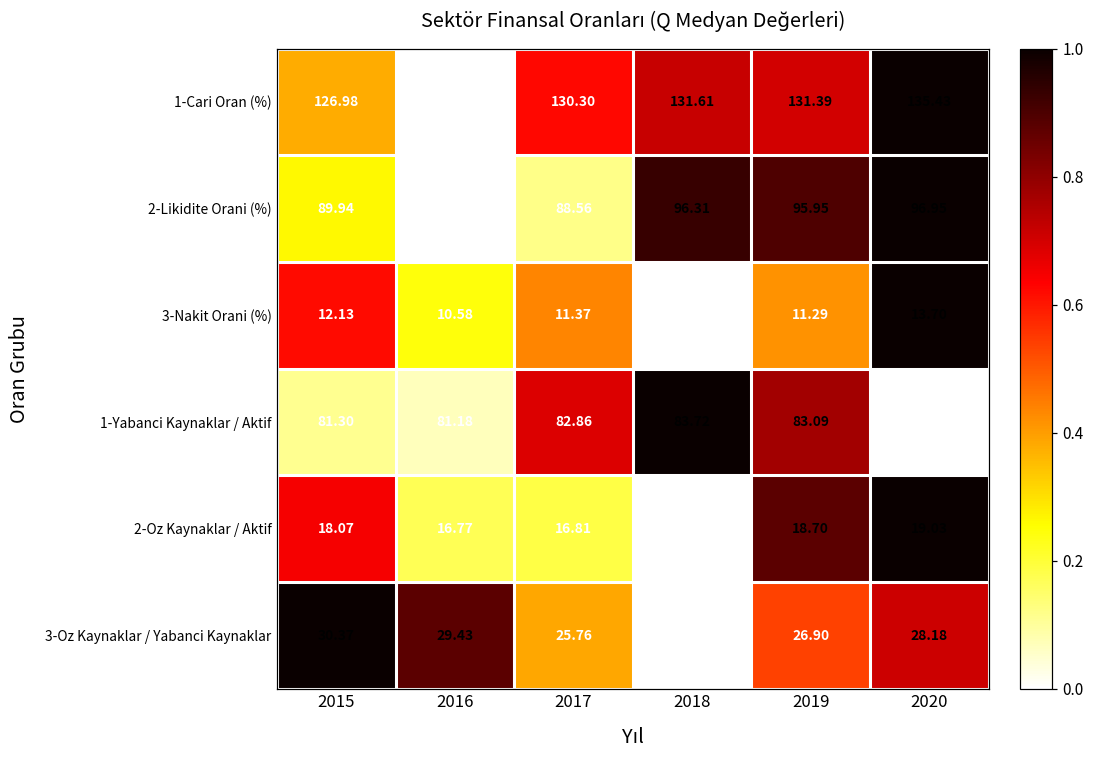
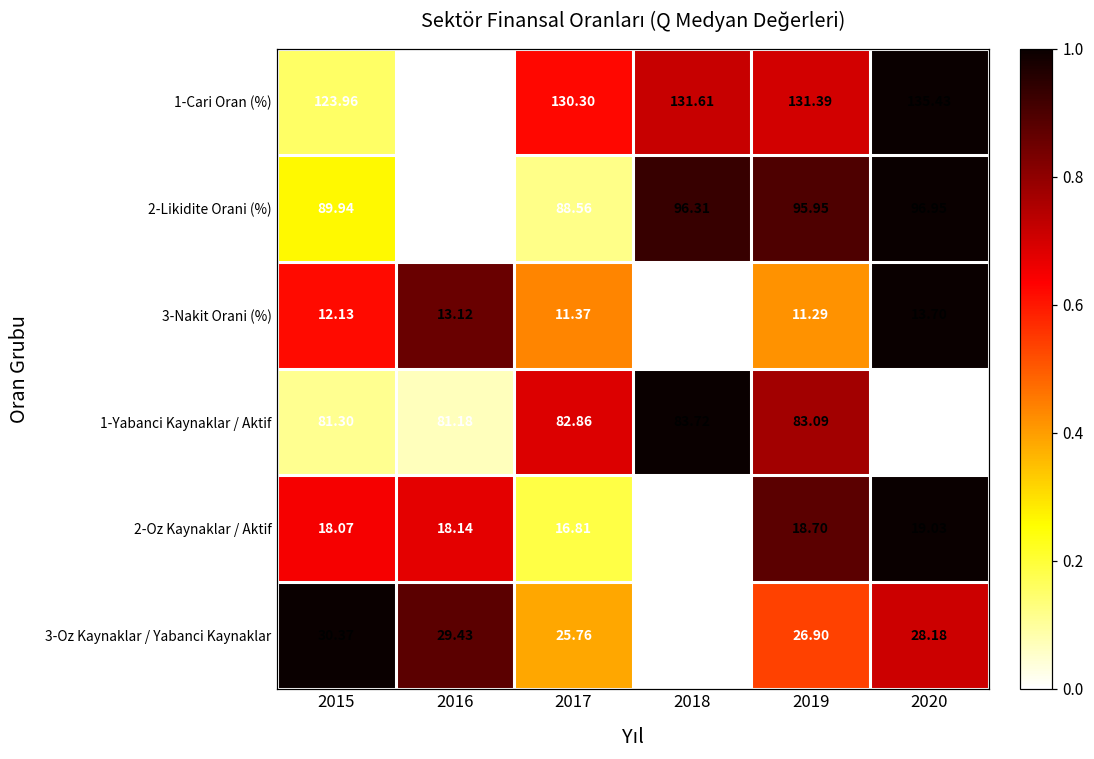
  {
    "1-Cari Oran (%)": {
-     "2015": 126.98,
+     "2015": 123.96,
      "2017": 130.30,
      "2018": 131.61,
      "2019": 131.39
    },
    "2-Likidite Orani (%)": {
      "2015": 89.94,
      "2017": 88.56,
      "2018": 96.31,
      "2019": 95.95
    },
    "3-Nakit Orani (%)": {
      "2015": 12.13,
-     "2016": 10.58,
+     "2016": 13.12,
      "2017": 11.37,
      "2019": 11.29
    },
    "1-Yabanci Kaynaklar / Aktif": {
      "2015": 81.30,
      "2016": 81.18,
      "2017": 82.86,
      "2019": 83.09
    },
    "2-Oz Kaynaklar / Aktif": {
      "2015": 18.07,
-     "2016": 16.77,
+     "2016": 18.14,
      "2017": 16.81,
      "2019": 18.70
    },
    "3-Oz Kaynaklar / Yabanci Kaynaklar": {
      "2016": 29.43,
      "2017": 25.76,
      "2019": 26.90,
      "2020": 28.18
    }
  }
